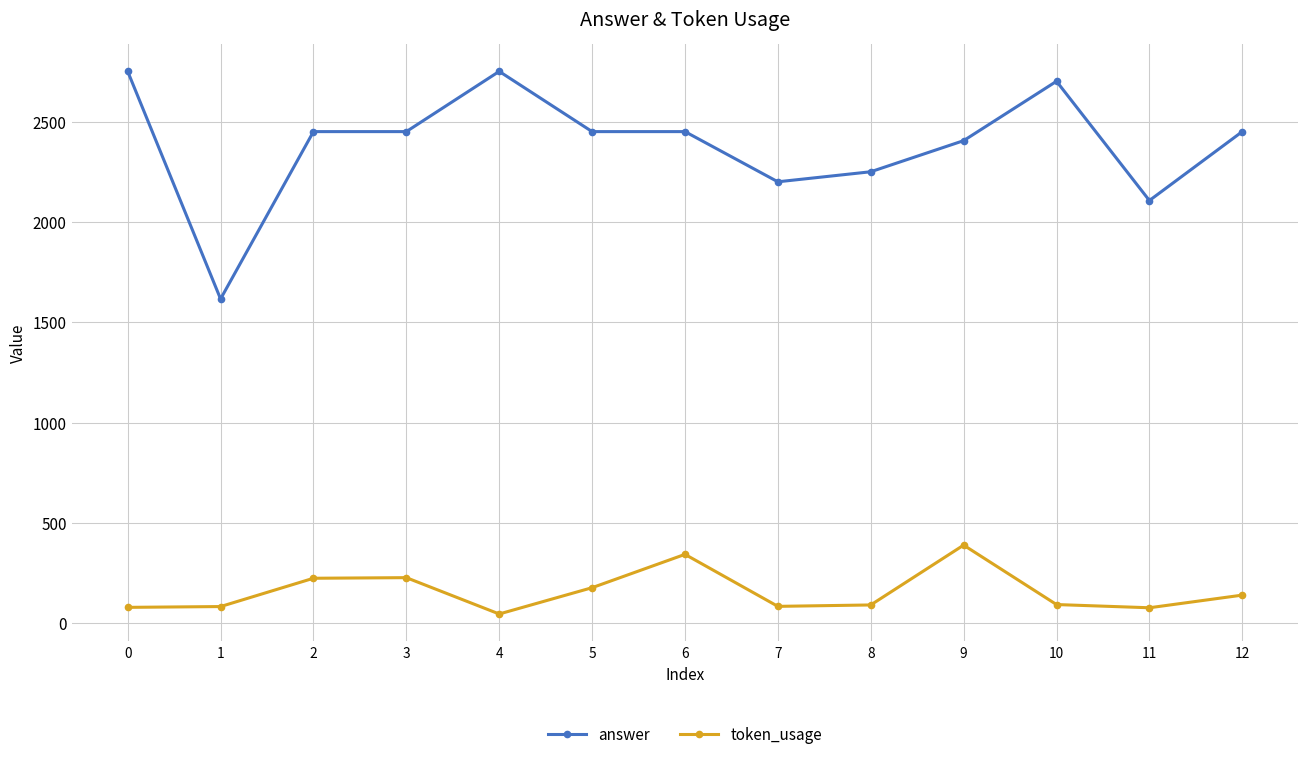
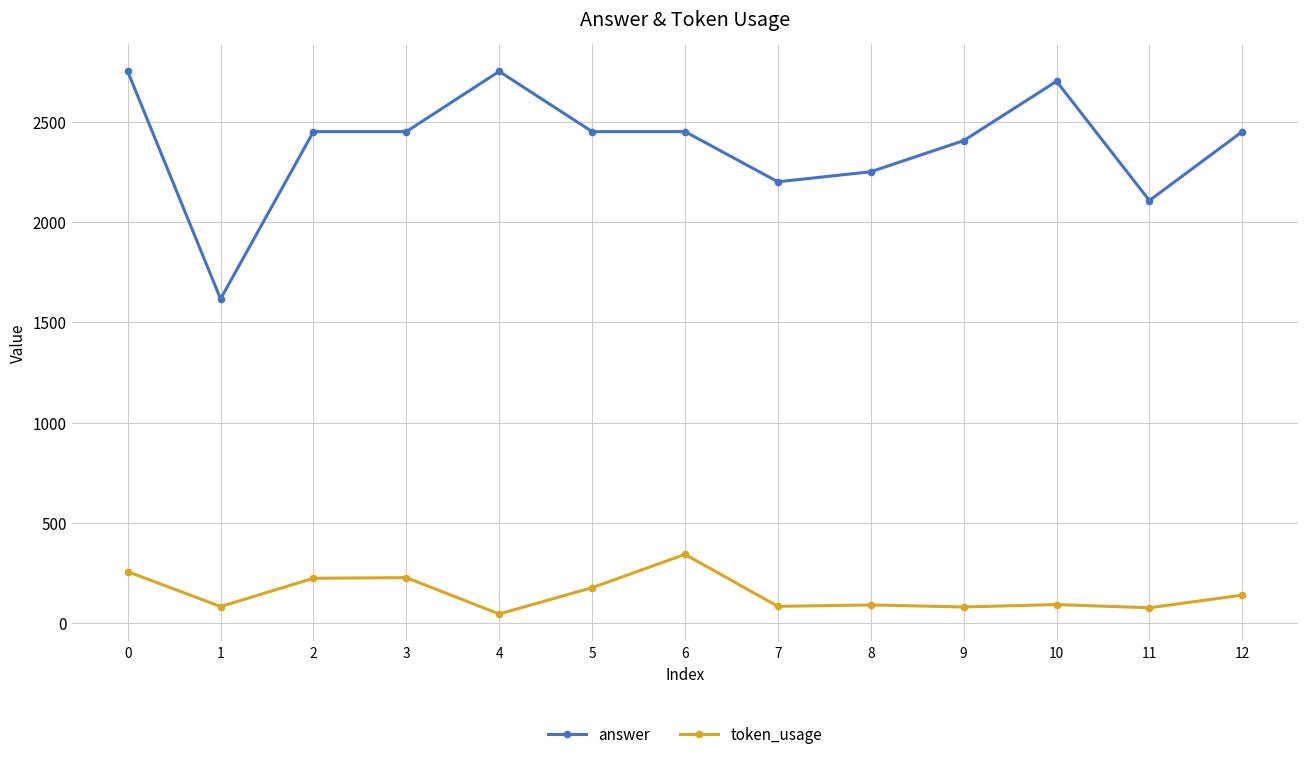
  {
    "answer": {
      "0": 2750,
      "1": 1620,
      "2": 2450,
      "3": 2450,
      "4": 2750,
      "5": 2450,
      "6": 2450,
      "7": 2200,
      "8": 2250,
      "9": 2400,
      "10": 2700,
      "11": 2110,
      "12": 2450
    },
    "token_usage": {
-     "0": 80,
+     "0": 260,
      "1": 80,
      "2": 230,
      "3": 230,
      "4": 50,
      "5": 180,
      "6": 340,
      "7": 90,
      "8": 90,
-     "9": 390,
+     "9": 80,
      "10": 90,
      "11": 80,
      "12": 140
    }
  }
